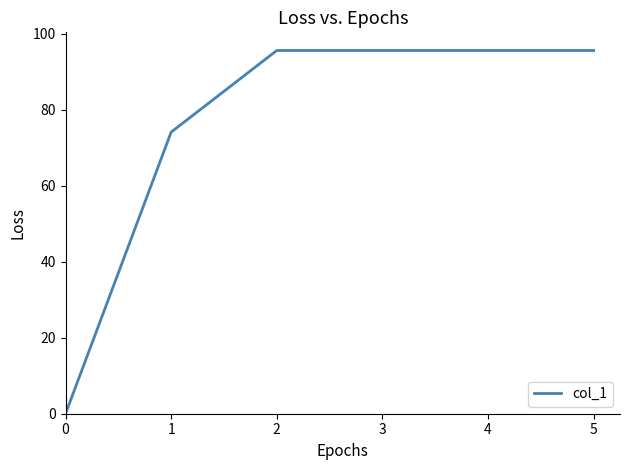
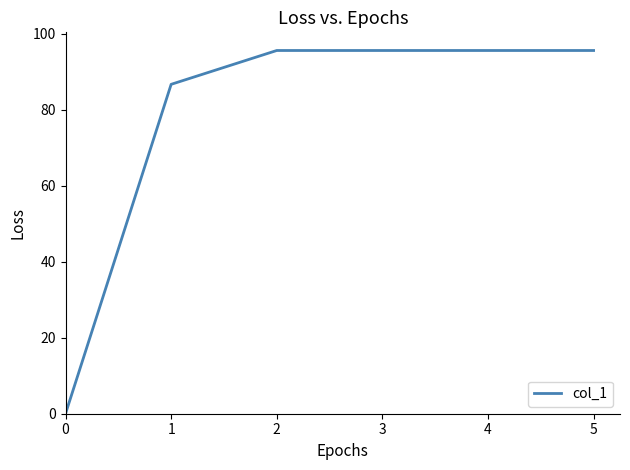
  {
    "0": 0,
-   "1": 74,
+   "1": 87,
    "2": 96,
    "3": 96,
    "4": 96,
    "5": 96
  }
